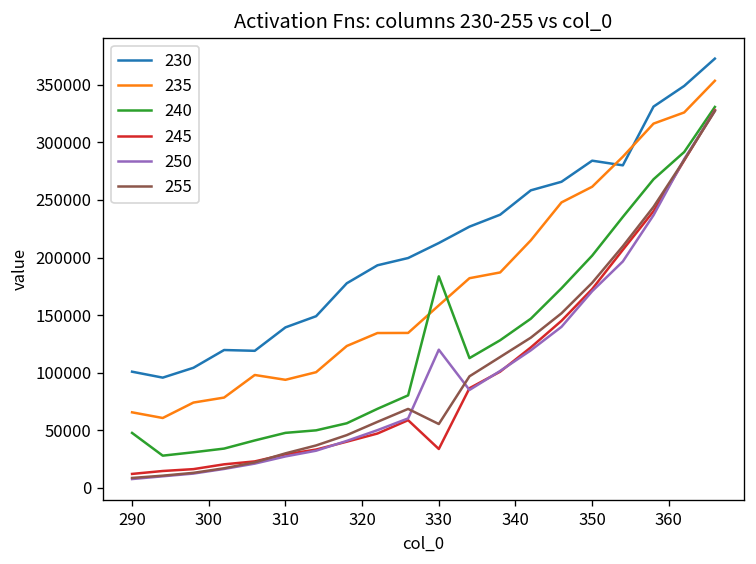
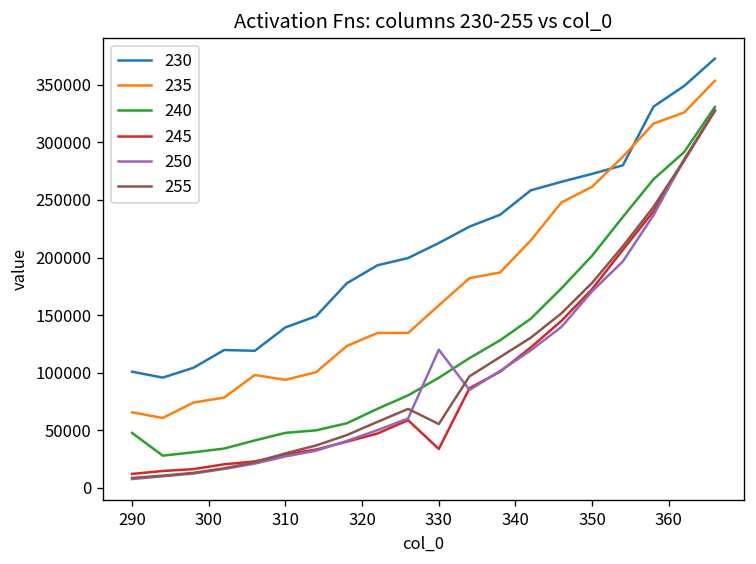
  {
    "230": {
      "290": 100000,
      "310": 140000,
      "330": 210000,
-     "350": 280000
+     "350": 270000
    },
    "235": {
      "290": 70000,
      "310": 90000,
      "330": 160000,
      "350": 260000
    },
    "240": {
      "290": 50000,
      "310": 50000,
-     "330": 180000,
+     "330": 100000,
      "350": 200000
    },
    "245": {
      "290": 10000,
      "330": 30000
    },
    "250": {
      "330": 120000
    },
    "255": {
      "330": 60000,
      "350": 180000
    }
  }
